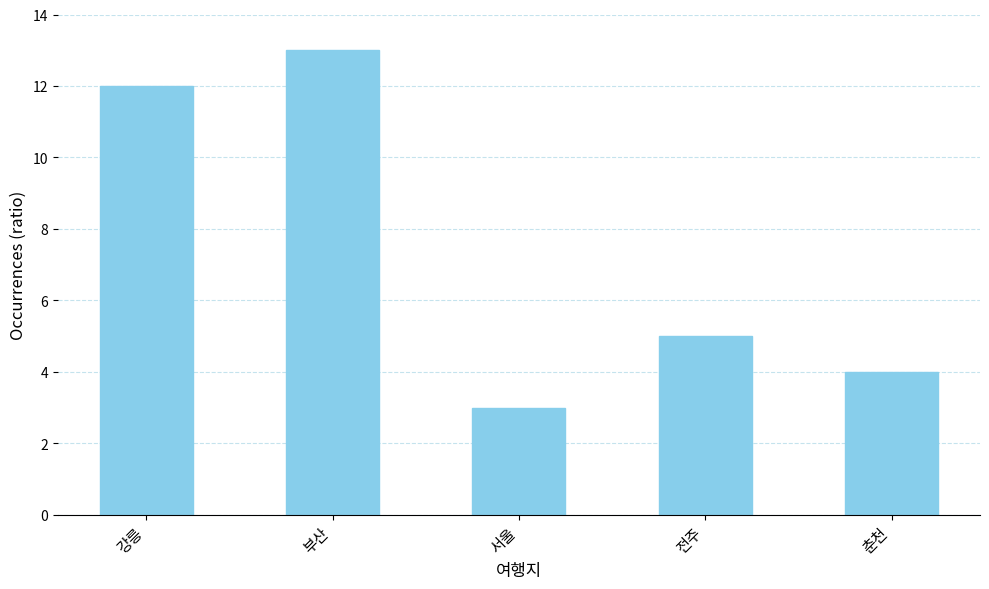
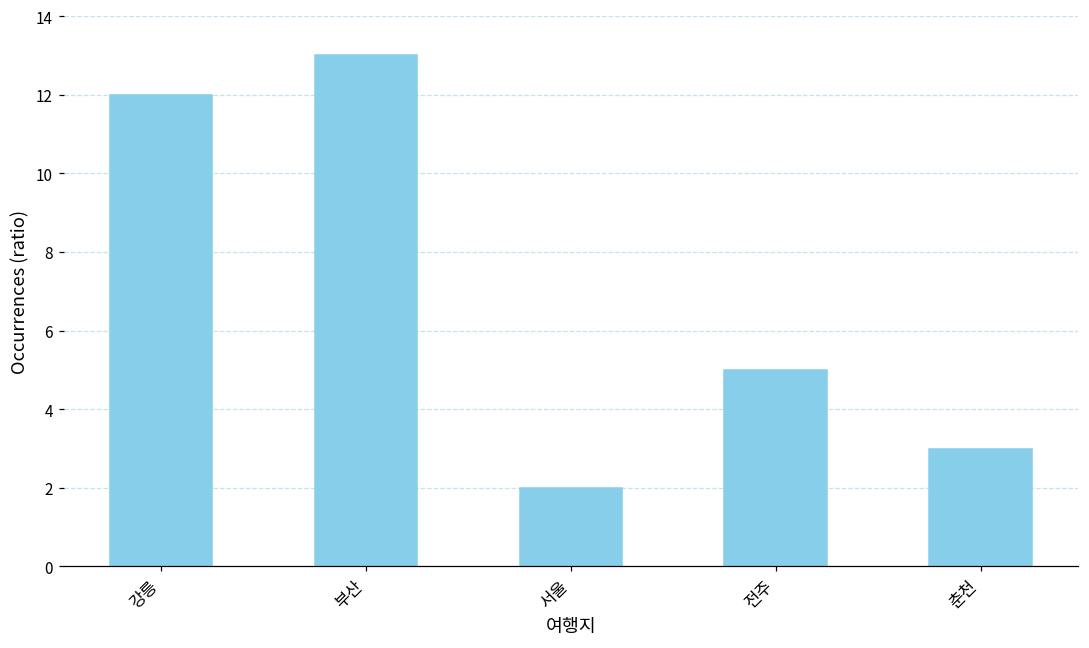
  {
    "강릉": 12,
    "부산": 13,
-   "서울": 3,
+   "서울": 2,
    "전주": 5,
-   "춘천": 4
+   "춘천": 3
  }
